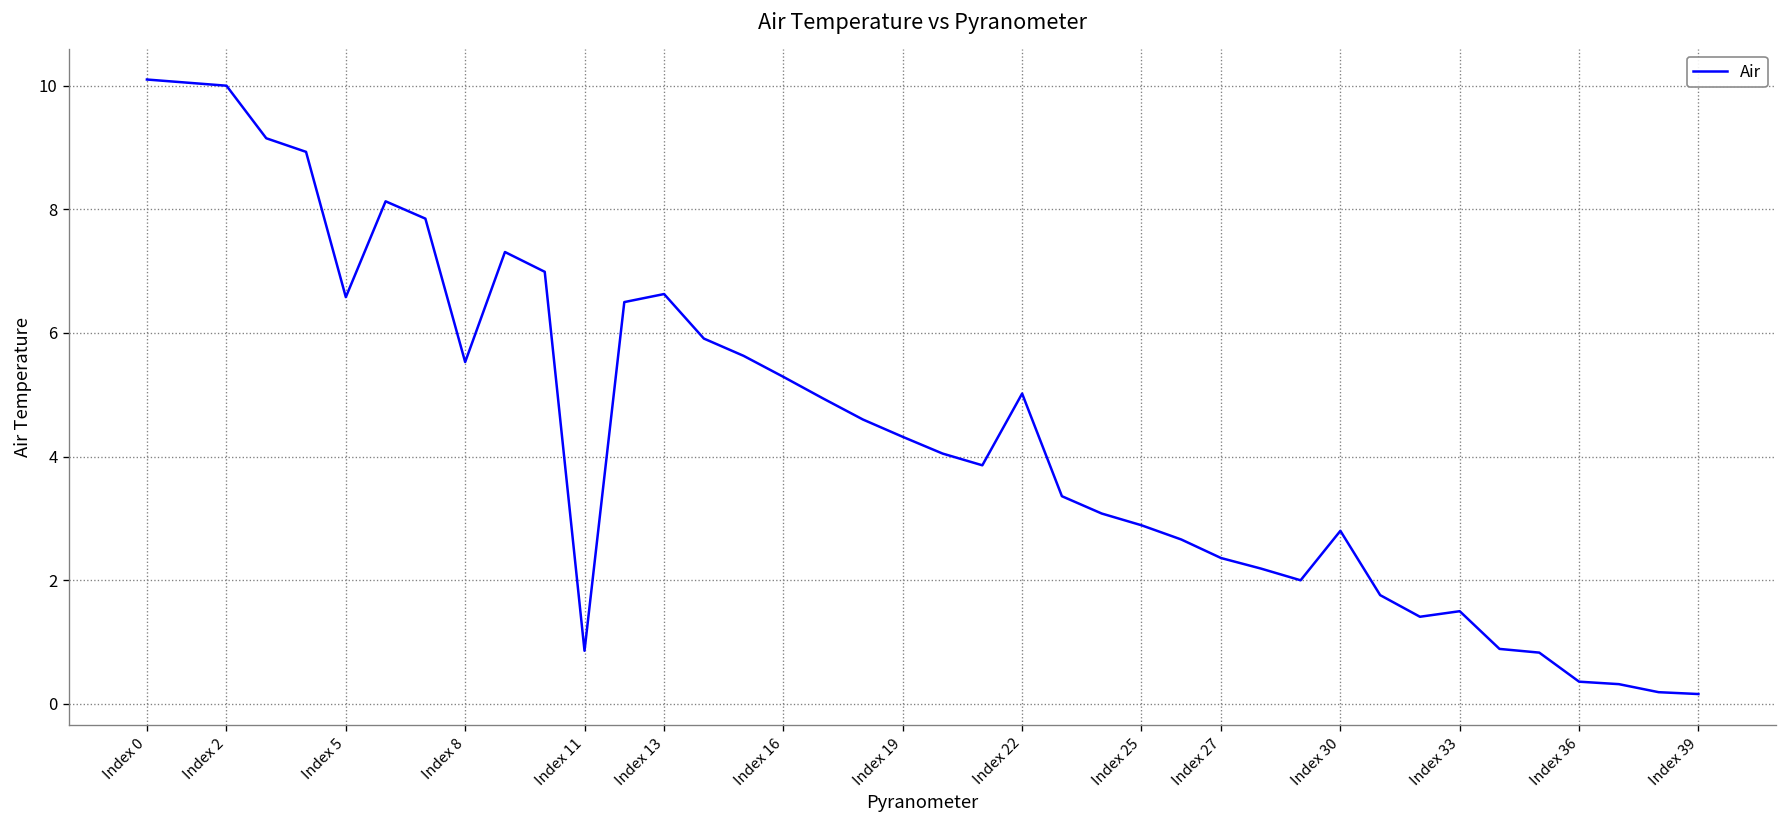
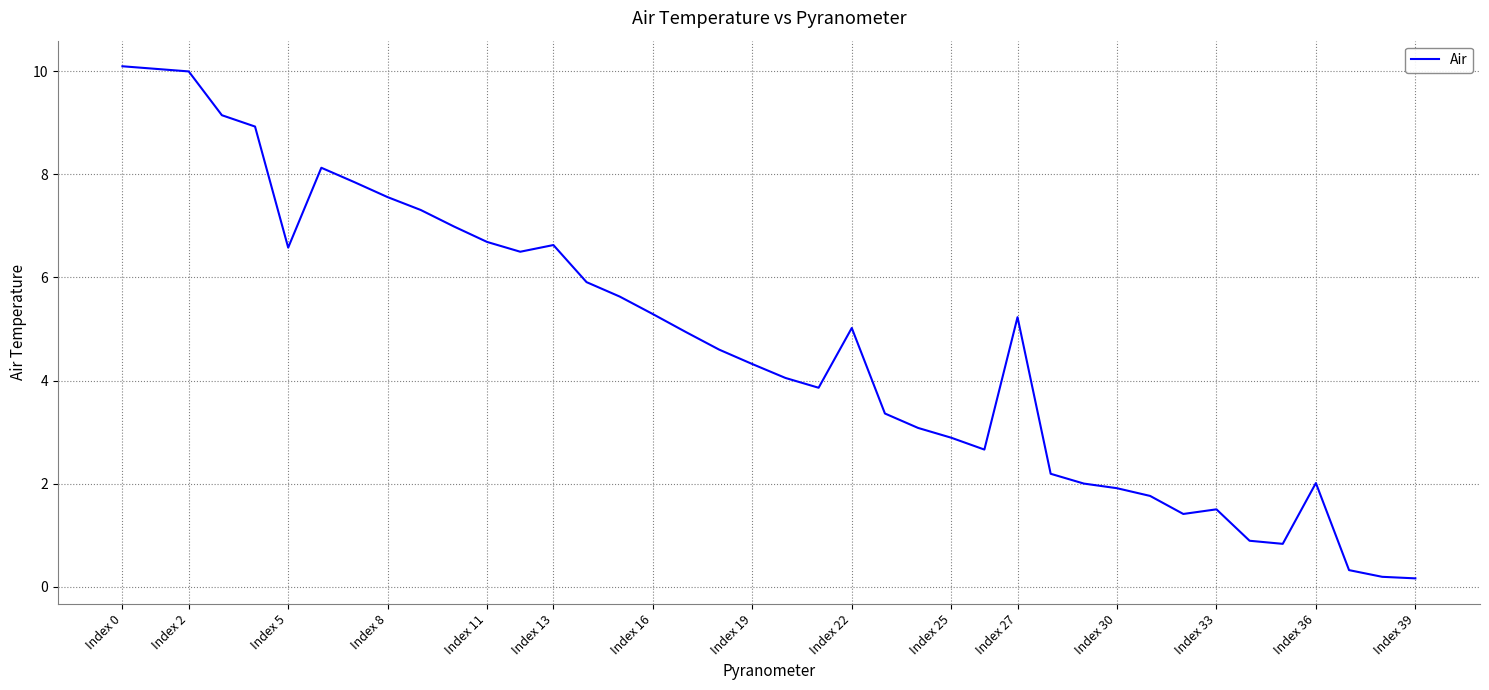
  {
    "Index 0": 10.1,
    "Index 2": 10.0,
    "Index 5": 6.6,
-   "Index 8": 5.5,
-   "Index 11": 0.9,
+   "Index 8": 7.6,
+   "Index 11": 6.7,
    "Index 13": 6.6,
    "Index 16": 5.3,
    "Index 19": 4.3,
    "Index 22": 5.0,
    "Index 25": 2.9,
-   "Index 27": 2.4,
-   "Index 30": 2.8,
+   "Index 27": 5.2,
+   "Index 30": 1.9,
    "Index 33": 1.5,
-   "Index 36": 0.4,
+   "Index 36": 2.0,
    "Index 39": 0.2
  }
